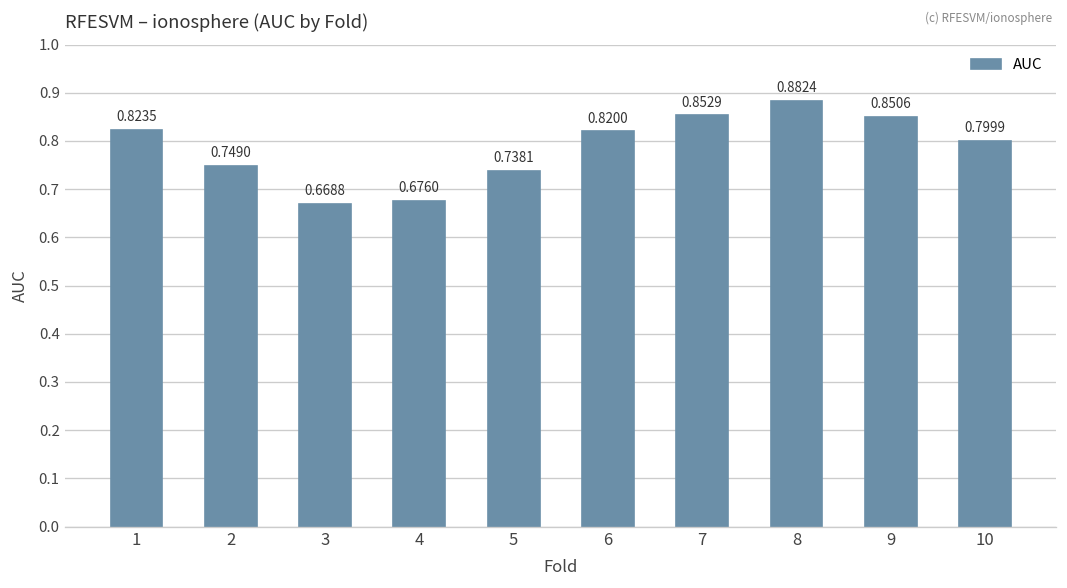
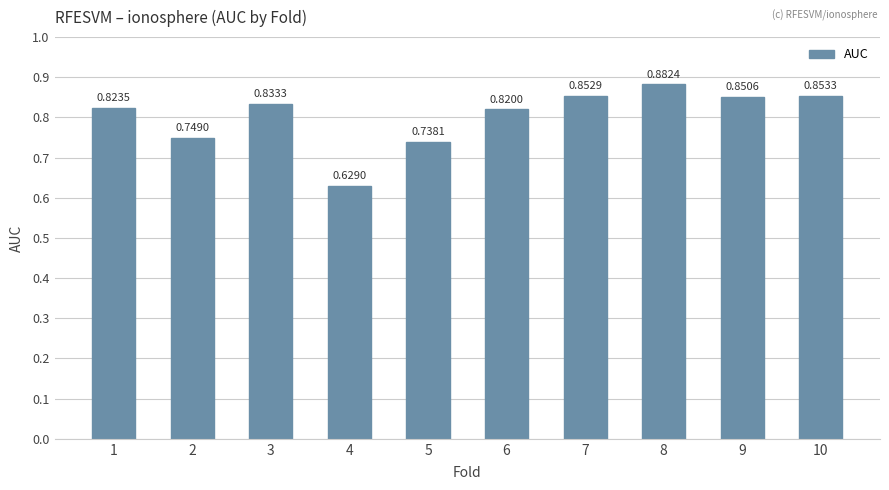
  {
    "1": 0.8235,
    "2": 0.7490,
-   "3": 0.6688,
-   "4": 0.6760,
+   "3": 0.8333,
+   "4": 0.6290,
    "5": 0.7381,
    "6": 0.8200,
    "7": 0.8529,
    "8": 0.8824,
    "9": 0.8506,
-   "10": 0.7999
+   "10": 0.8533
  }
